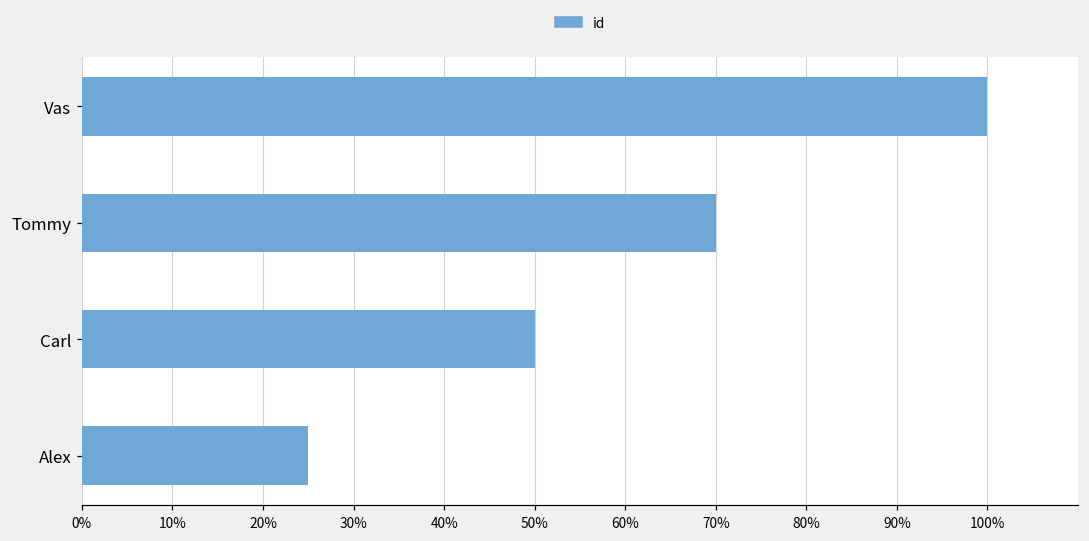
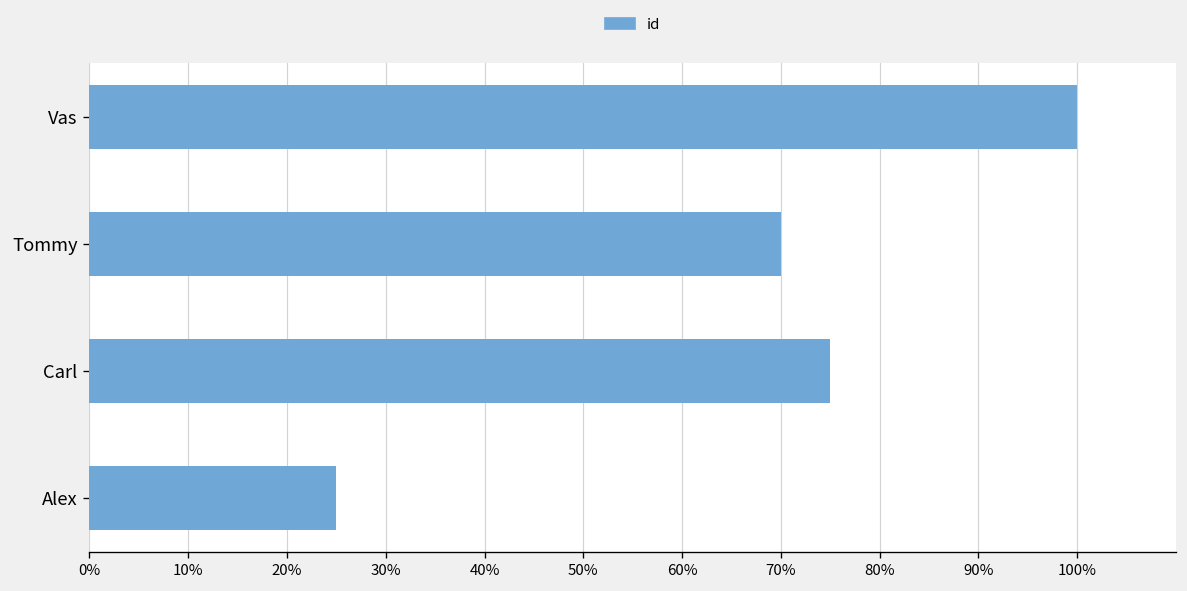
  {
    "Vas": "100%",
    "Tommy": "70%",
-   "Carl": "50%",
+   "Carl": "75%",
    "Alex": "25%"
  }
